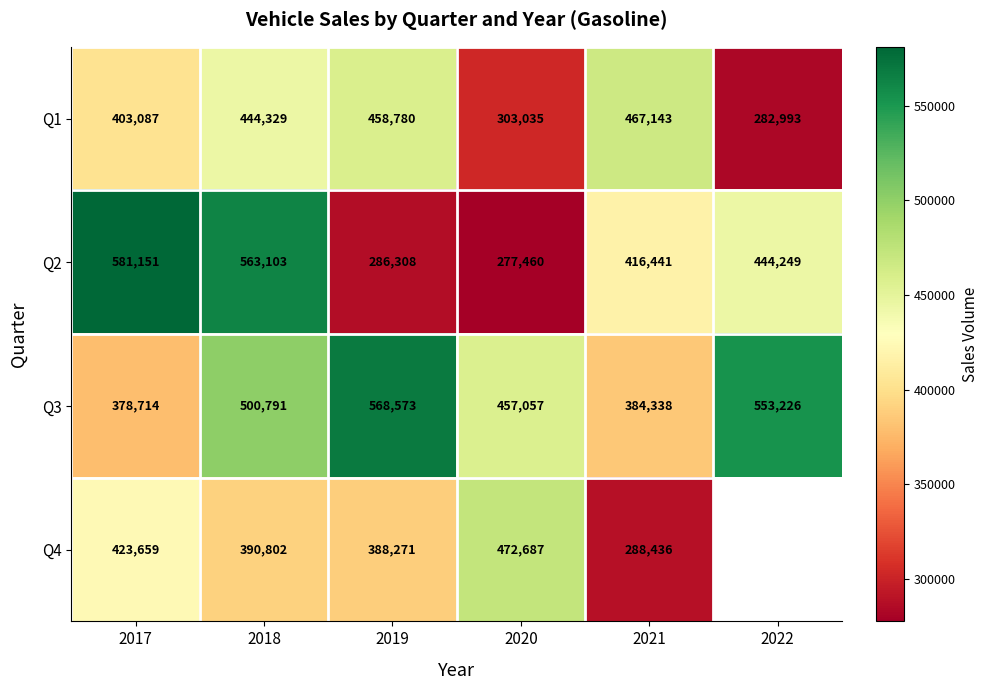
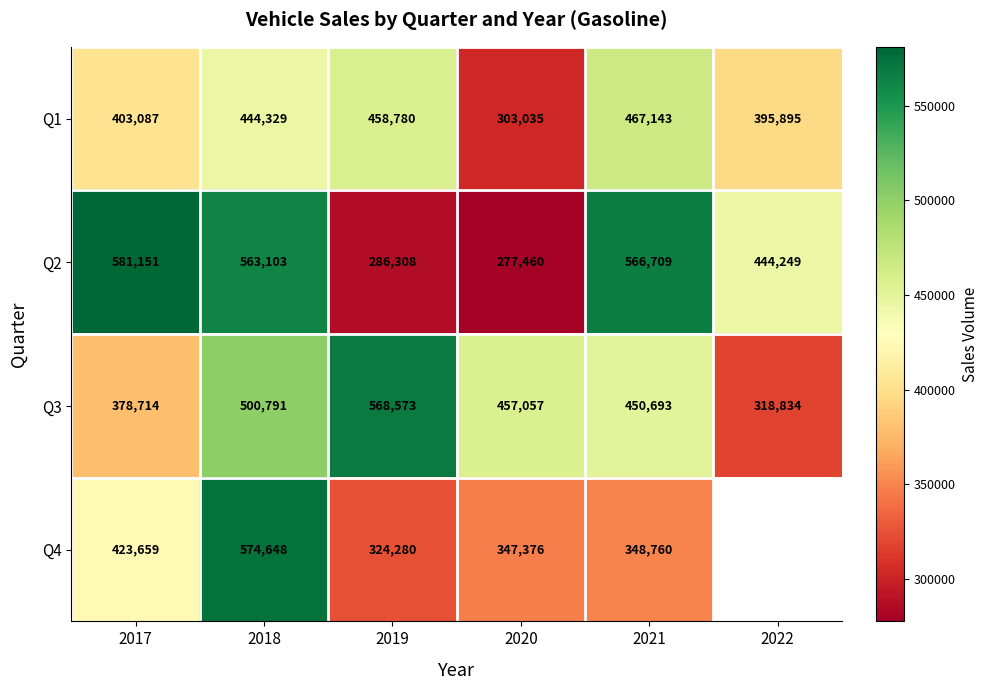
  {
    "Q1": {
      "2017": "403,087",
      "2018": "444,329",
      "2019": "458,780",
      "2020": "303,035",
      "2021": "467,143",
-     "2022": "282,993"
+     "2022": "395,895"
    },
    "Q2": {
      "2017": "581,151",
      "2018": "563,103",
      "2019": "286,308",
      "2020": "277,460",
-     "2021": "416,441",
+     "2021": "566,709",
      "2022": "444,249"
    },
    "Q3": {
      "2017": "378,714",
      "2018": "500,791",
      "2019": "568,573",
      "2020": "457,057",
-     "2021": "384,338",
-     "2022": "553,226"
+     "2021": "450,693",
+     "2022": "318,834"
    },
    "Q4": {
      "2017": "423,659",
-     "2018": "390,802",
-     "2019": "388,271",
-     "2020": "472,687",
-     "2021": "288,436"
+     "2018": "574,648",
+     "2019": "324,280",
+     "2020": "347,376",
+     "2021": "348,760"
    }
  }
